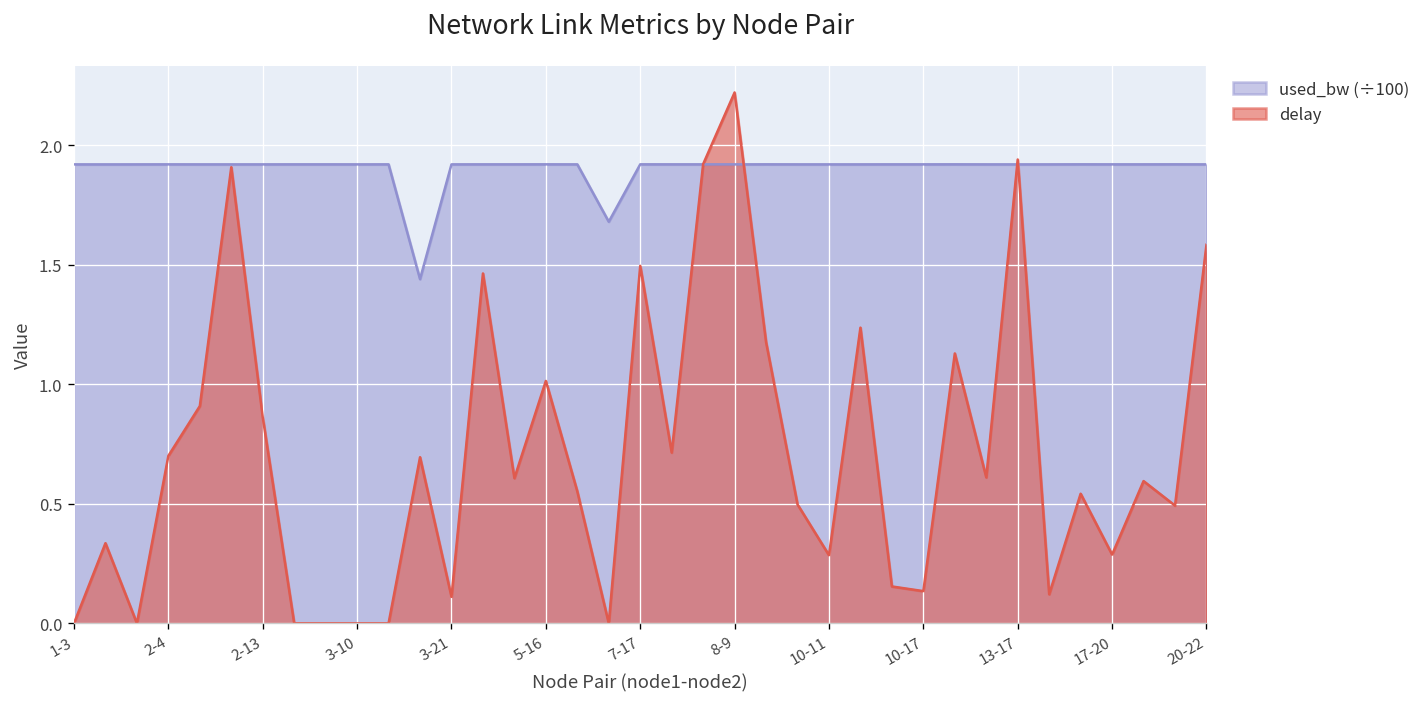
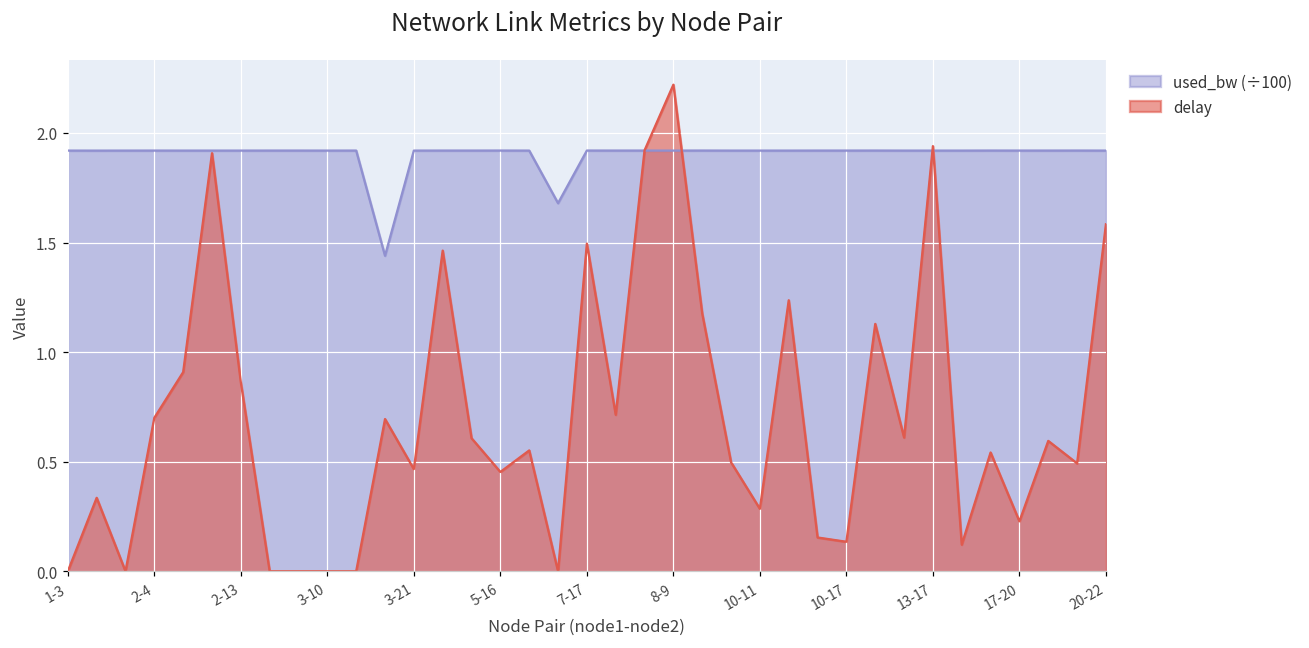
  {
    "used_bw (÷100)": {
      "1-3": 1.92,
      "2-4": 1.92,
      "2-13": 1.92,
      "3-10": 1.92,
      "3-21": 1.92,
      "5-16": 1.92,
      "7-17": 1.92,
      "8-9": 1.92,
      "10-11": 1.92,
      "10-17": 1.92,
      "13-17": 1.92,
      "17-20": 1.92,
      "20-22": 1.92
    },
    "delay": {
      "1-3": 0.00,
      "2-4": 0.70,
      "2-13": 0.86,
      "3-10": 0.00,
-     "3-21": 0.11,
-     "5-16": 1.01,
+     "3-21": 0.47,
+     "5-16": 0.45,
      "7-17": 1.50,
      "8-9": 2.22,
      "10-11": 0.28,
      "10-17": 0.13,
      "13-17": 1.94,
-     "17-20": 0.29,
+     "17-20": 0.23,
      "20-22": 1.58
    }
  }
